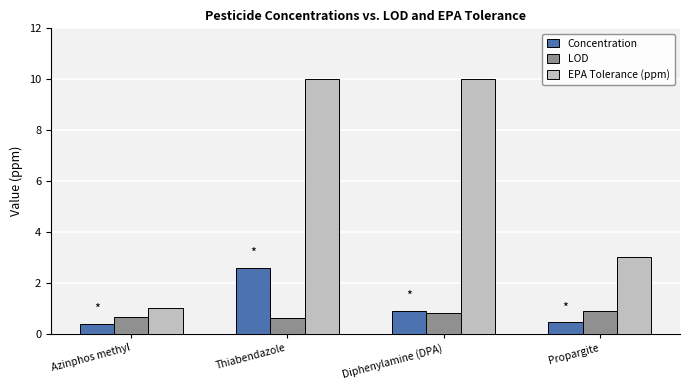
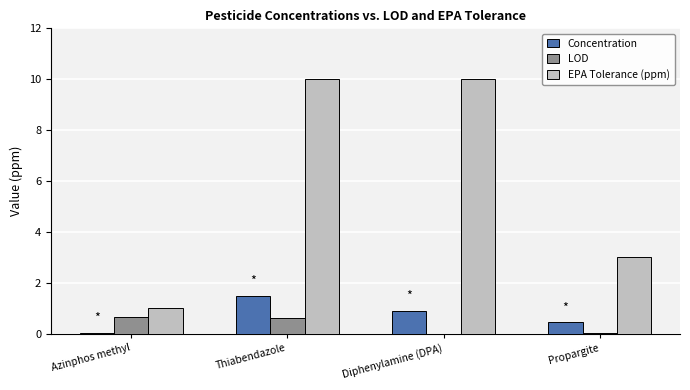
  {
    "Concentration": {
-     "Azinphos methyl": 0.4,
-     "Thiabendazole": 2.6,
+     "Azinphos methyl": 0.0,
+     "Thiabendazole": 1.5,
      "Diphenylamine (DPA)": 0.9,
      "Propargite": 0.5
    },
    "LOD": {
      "Azinphos methyl": 0.7,
      "Thiabendazole": 0.6,
-     "Diphenylamine (DPA)": 0.8,
-     "Propargite": 0.9
+     "Diphenylamine (DPA)": 0.0,
+     "Propargite": 0.0
    },
    "EPA Tolerance (ppm)": {
      "Azinphos methyl": 1.0,
      "Thiabendazole": 10.0,
      "Diphenylamine (DPA)": 10.0,
      "Propargite": 3.0
    }
  }
